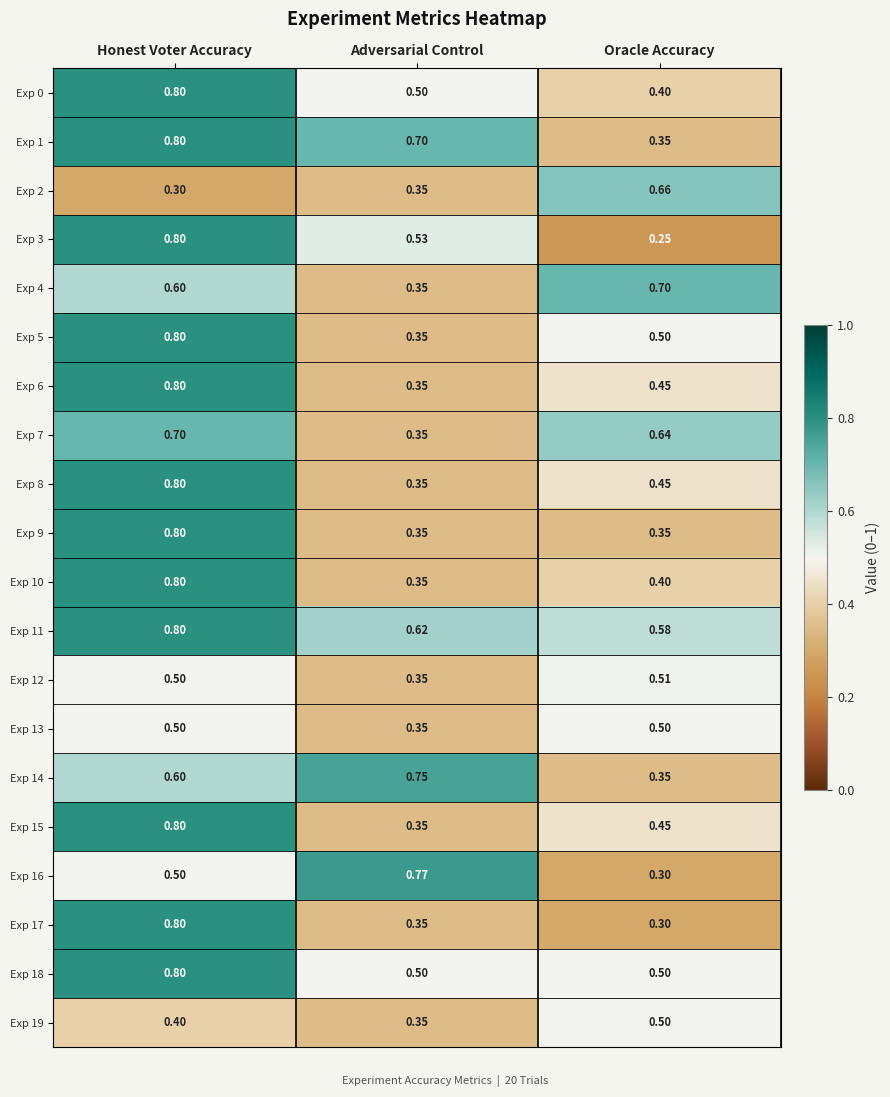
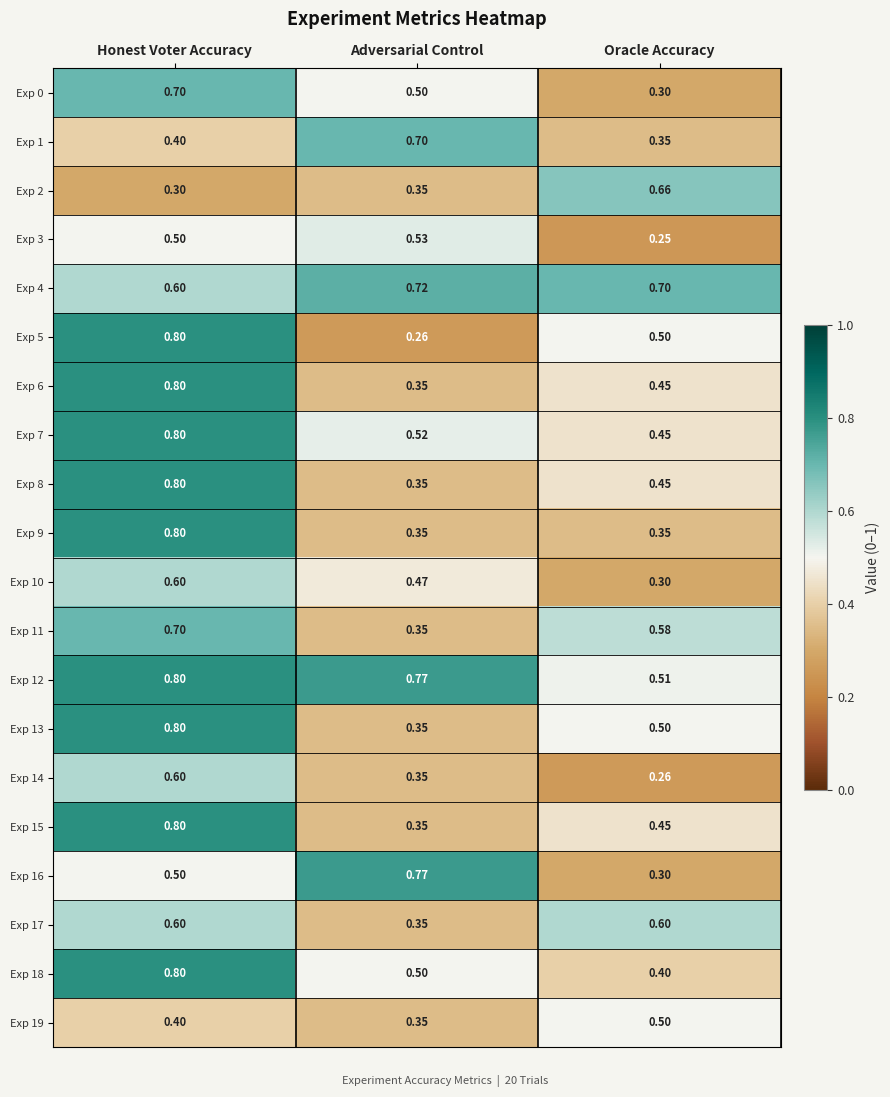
  {
    "Exp 0": {
-     "Honest Voter Accuracy": 0.80,
+     "Honest Voter Accuracy": 0.70,
      "Adversarial Control": 0.50,
-     "Oracle Accuracy": 0.40
+     "Oracle Accuracy": 0.30
    },
    "Exp 1": {
-     "Honest Voter Accuracy": 0.80,
+     "Honest Voter Accuracy": 0.40,
      "Adversarial Control": 0.70,
      "Oracle Accuracy": 0.35
    },
    "Exp 2": {
      "Honest Voter Accuracy": 0.30,
      "Adversarial Control": 0.35,
      "Oracle Accuracy": 0.66
    },
    "Exp 3": {
-     "Honest Voter Accuracy": 0.80,
+     "Honest Voter Accuracy": 0.50,
      "Adversarial Control": 0.53,
      "Oracle Accuracy": 0.25
    },
    "Exp 4": {
      "Honest Voter Accuracy": 0.60,
-     "Adversarial Control": 0.35,
+     "Adversarial Control": 0.72,
      "Oracle Accuracy": 0.70
    },
    "Exp 5": {
      "Honest Voter Accuracy": 0.80,
-     "Adversarial Control": 0.35,
+     "Adversarial Control": 0.26,
      "Oracle Accuracy": 0.50
    },
    "Exp 6": {
      "Honest Voter Accuracy": 0.80,
      "Adversarial Control": 0.35,
      "Oracle Accuracy": 0.45
    },
    "Exp 7": {
-     "Honest Voter Accuracy": 0.70,
-     "Adversarial Control": 0.35,
-     "Oracle Accuracy": 0.64
+     "Honest Voter Accuracy": 0.80,
+     "Adversarial Control": 0.52,
+     "Oracle Accuracy": 0.45
    },
    "Exp 8": {
      "Honest Voter Accuracy": 0.80,
      "Adversarial Control": 0.35,
      "Oracle Accuracy": 0.45
    },
    "Exp 9": {
      "Honest Voter Accuracy": 0.80,
      "Adversarial Control": 0.35,
      "Oracle Accuracy": 0.35
    },
    "Exp 10": {
-     "Honest Voter Accuracy": 0.80,
-     "Adversarial Control": 0.35,
-     "Oracle Accuracy": 0.40
+     "Honest Voter Accuracy": 0.60,
+     "Adversarial Control": 0.47,
+     "Oracle Accuracy": 0.30
    },
    "Exp 11": {
-     "Honest Voter Accuracy": 0.80,
-     "Adversarial Control": 0.62,
+     "Honest Voter Accuracy": 0.70,
+     "Adversarial Control": 0.35,
      "Oracle Accuracy": 0.58
    },
    "Exp 12": {
-     "Honest Voter Accuracy": 0.50,
-     "Adversarial Control": 0.35,
+     "Honest Voter Accuracy": 0.80,
+     "Adversarial Control": 0.77,
      "Oracle Accuracy": 0.51
    },
    "Exp 13": {
-     "Honest Voter Accuracy": 0.50,
+     "Honest Voter Accuracy": 0.80,
      "Adversarial Control": 0.35,
      "Oracle Accuracy": 0.50
    },
    "Exp 14": {
      "Honest Voter Accuracy": 0.60,
-     "Adversarial Control": 0.75,
-     "Oracle Accuracy": 0.35
+     "Adversarial Control": 0.35,
+     "Oracle Accuracy": 0.26
    },
    "Exp 15": {
      "Honest Voter Accuracy": 0.80,
      "Adversarial Control": 0.35,
      "Oracle Accuracy": 0.45
    },
    "Exp 16": {
      "Honest Voter Accuracy": 0.50,
      "Adversarial Control": 0.77,
      "Oracle Accuracy": 0.30
    },
    "Exp 17": {
-     "Honest Voter Accuracy": 0.80,
+     "Honest Voter Accuracy": 0.60,
      "Adversarial Control": 0.35,
-     "Oracle Accuracy": 0.30
+     "Oracle Accuracy": 0.60
    },
    "Exp 18": {
      "Honest Voter Accuracy": 0.80,
      "Adversarial Control": 0.50,
-     "Oracle Accuracy": 0.50
+     "Oracle Accuracy": 0.40
    },
    "Exp 19": {
      "Honest Voter Accuracy": 0.40,
      "Adversarial Control": 0.35,
      "Oracle Accuracy": 0.50
    }
  }
